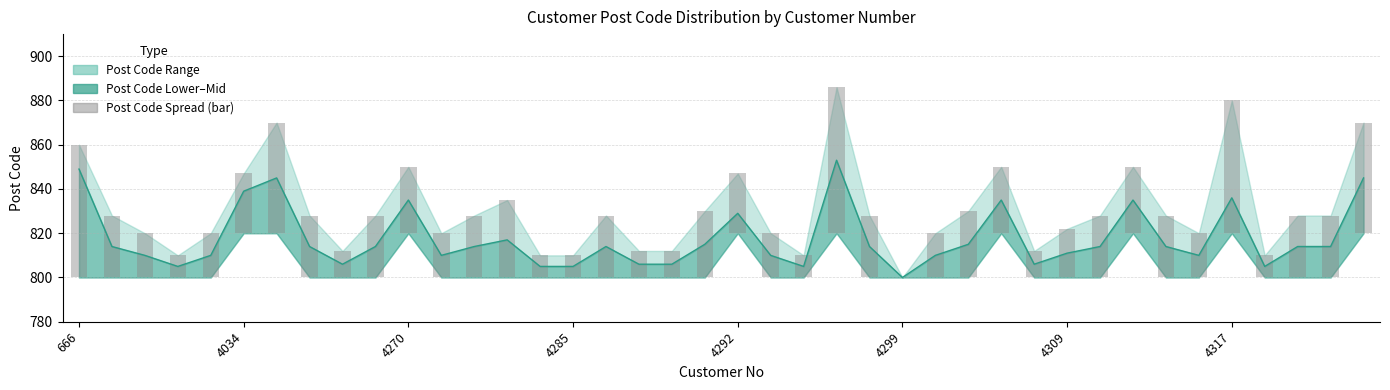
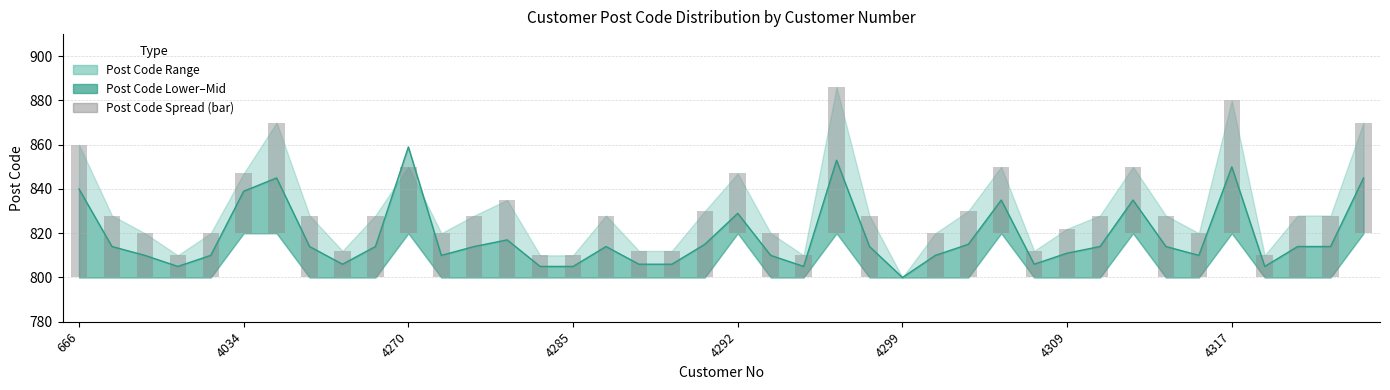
  {
    "Post Code Lower–Mid": {
-     "666": 849,
+     "666": 840,
      "4034": 839,
-     "4270": 835,
+     "4270": 859,
      "4285": 805,
      "4292": 829,
      "4309": 811,
-     "4317": 836
+     "4317": 850
    }
  }
